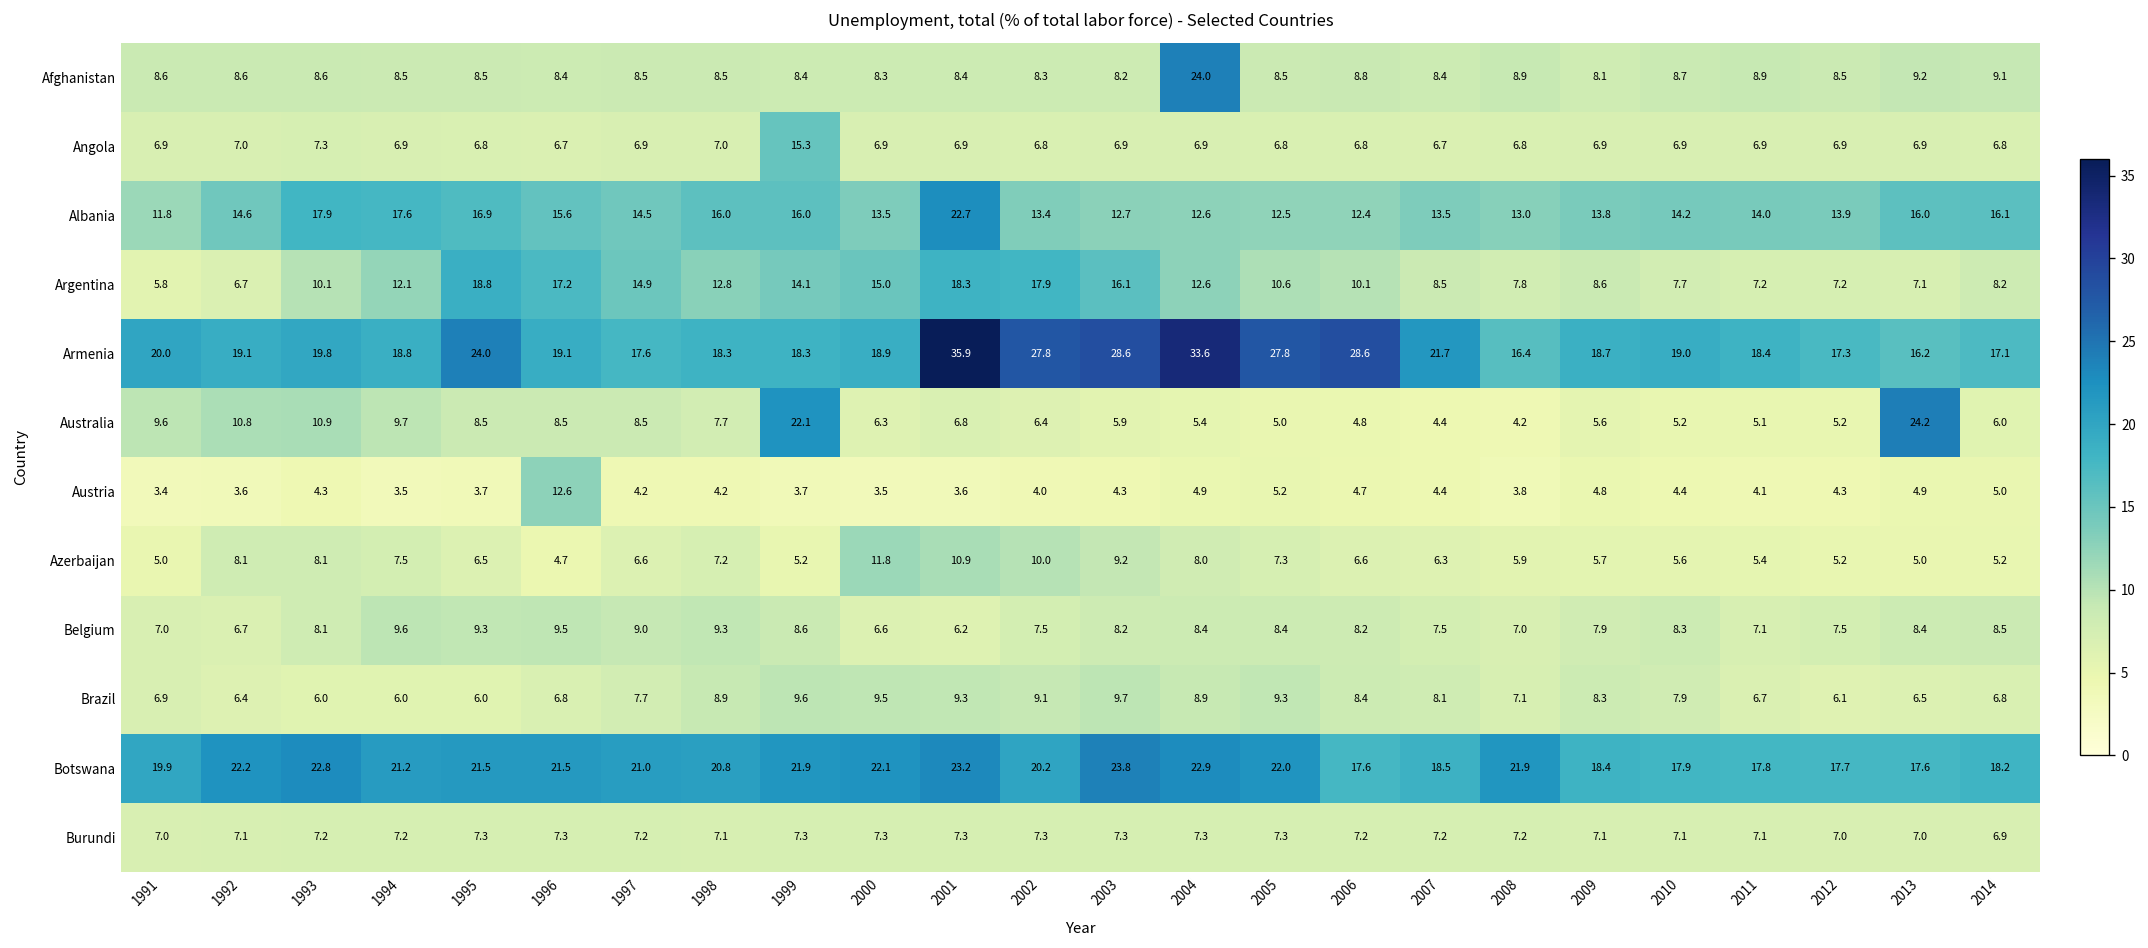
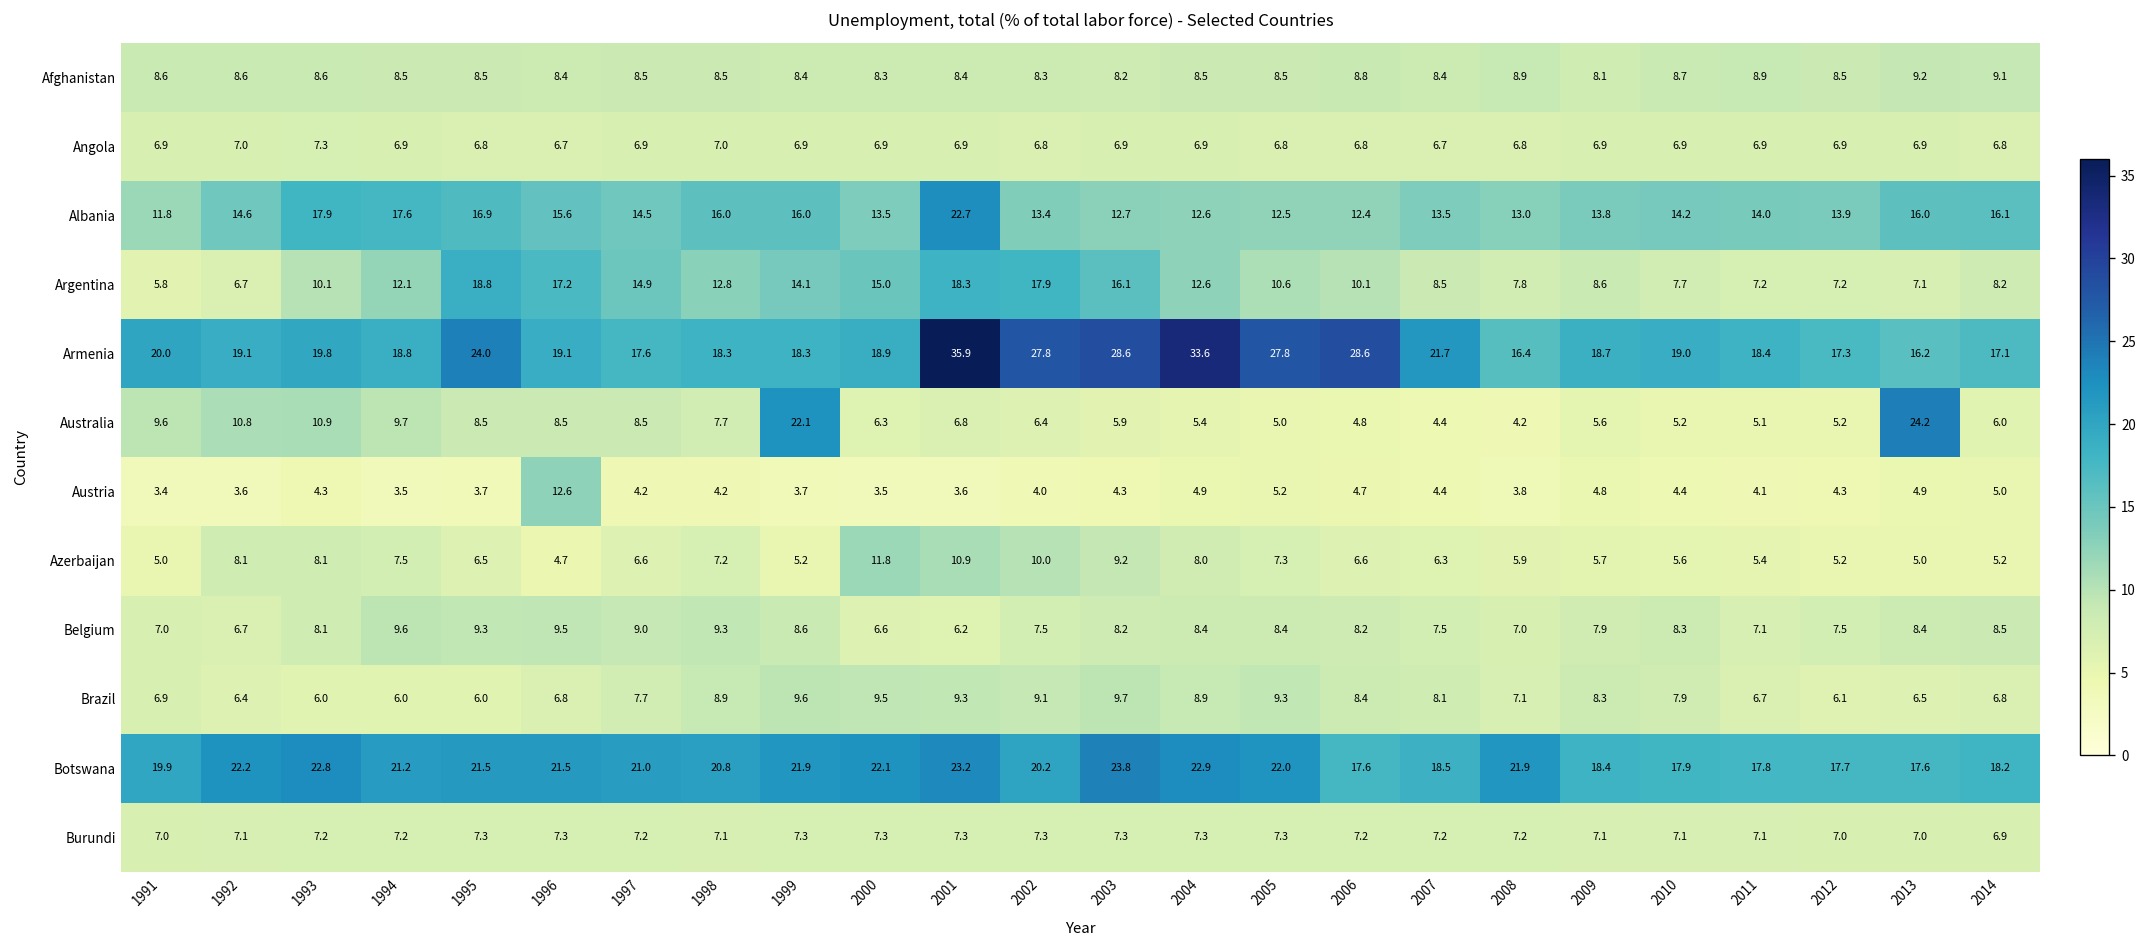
  {
    "Afghanistan": {
      "1991": 8.6,
      "1992": 8.6,
      "1993": 8.6,
      "1994": 8.5,
      "1995": 8.5,
      "1996": 8.4,
      "1997": 8.5,
      "1998": 8.5,
      "1999": 8.4,
      "2000": 8.3,
      "2001": 8.4,
      "2002": 8.3,
      "2003": 8.2,
-     "2004": 24.0,
+     "2004": 8.5,
      "2005": 8.5,
      "2006": 8.8,
      "2007": 8.4,
      "2008": 8.9,
      "2009": 8.1,
      "2010": 8.7,
      "2011": 8.9,
      "2012": 8.5,
      "2013": 9.2,
      "2014": 9.1
    },
    "Angola": {
      "1991": 6.9,
      "1992": 7.0,
      "1993": 7.3,
      "1994": 6.9,
      "1995": 6.8,
      "1996": 6.7,
      "1997": 6.9,
      "1998": 7.0,
-     "1999": 15.3,
+     "1999": 6.9,
      "2000": 6.9,
      "2001": 6.9,
      "2002": 6.8,
      "2003": 6.9,
      "2004": 6.9,
      "2005": 6.8,
      "2006": 6.8,
      "2007": 6.7,
      "2008": 6.8,
      "2009": 6.9,
      "2010": 6.9,
      "2011": 6.9,
      "2012": 6.9,
      "2013": 6.9,
      "2014": 6.8
    }
  }
